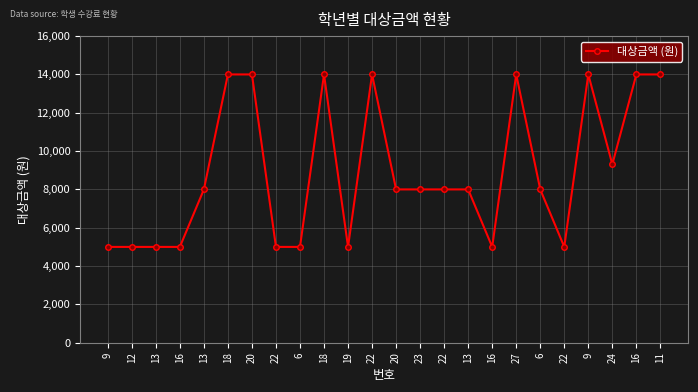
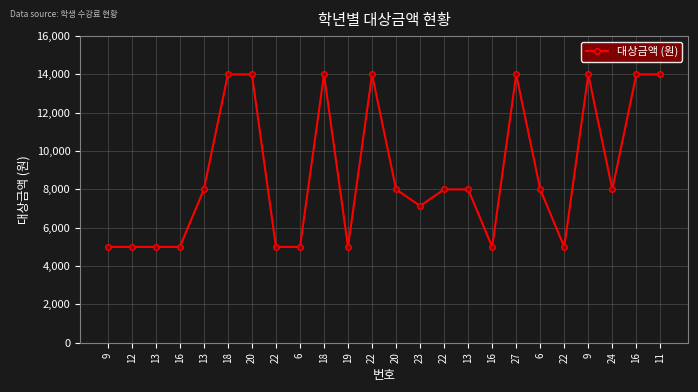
  {
    "12": "5,000",
    "19": "5,000",
-   "23": "8,000",
+   "23": "7,100",
    "27": "14,000",
-   "24": "9,300",
+   "24": "8,000",
    "11": "14,000"
  }
